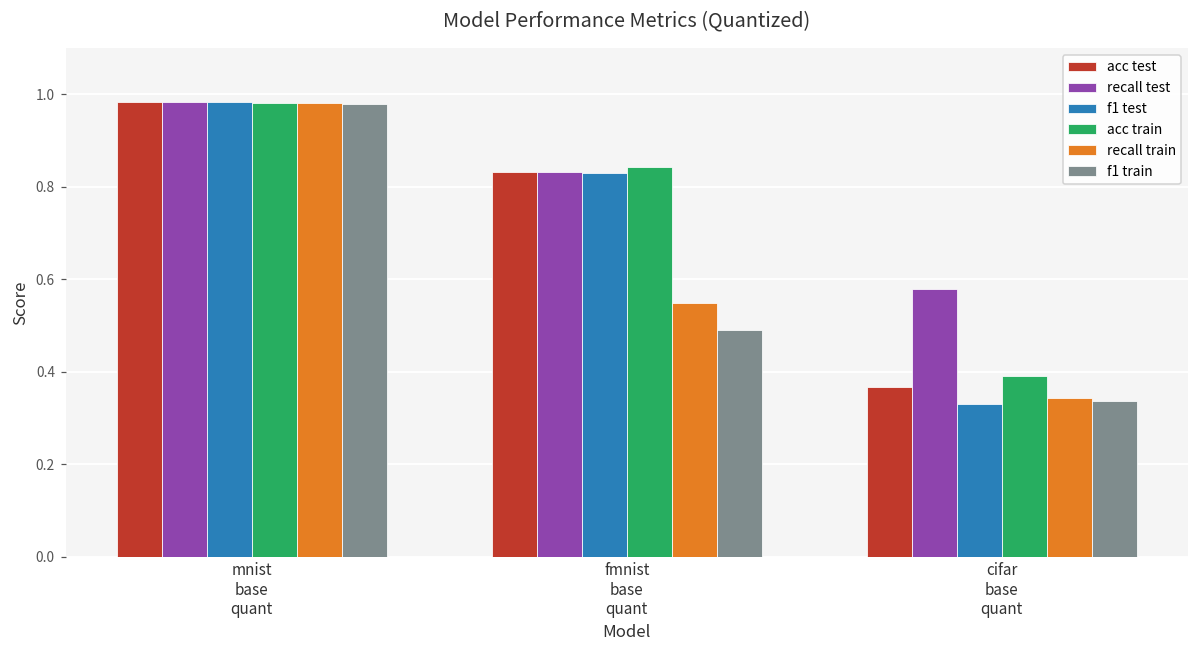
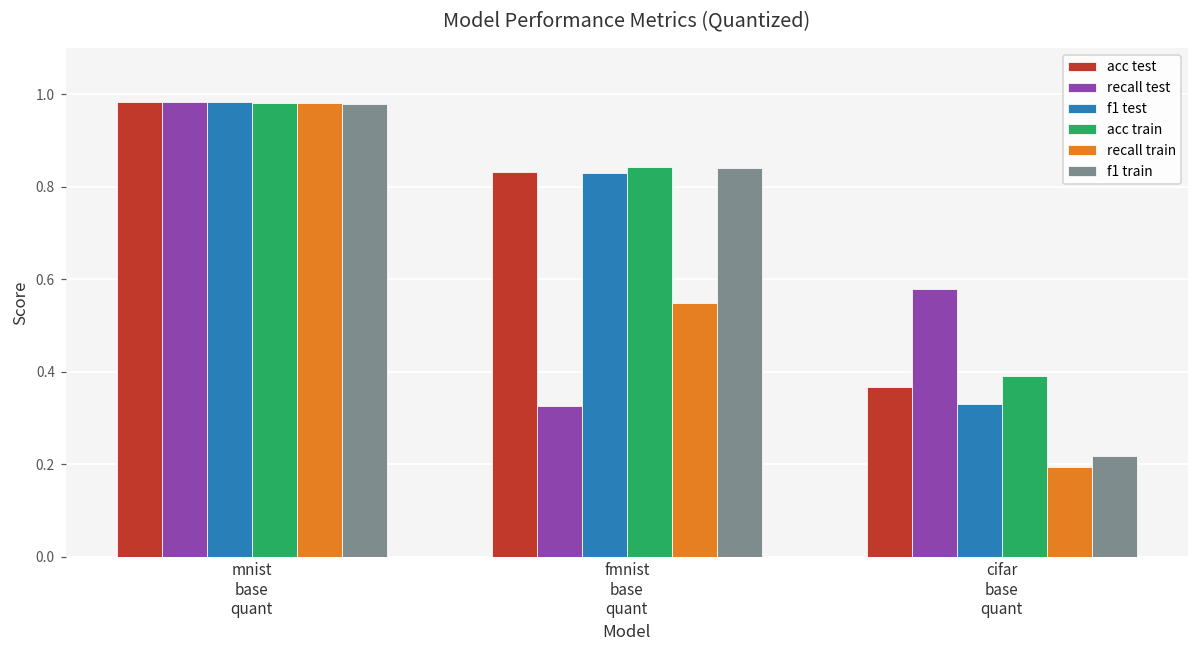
  {
    "acc test": {
      "mnist base quant": 0.98,
      "fmnist base quant": 0.83,
      "cifar base quant": 0.37
    },
    "recall test": {
      "mnist base quant": 0.98,
-     "fmnist base quant": 0.83,
+     "fmnist base quant": 0.33,
      "cifar base quant": 0.58
    },
    "f1 test": {
      "mnist base quant": 0.98,
      "fmnist base quant": 0.83,
      "cifar base quant": 0.33
    },
    "acc train": {
      "mnist base quant": 0.98,
      "fmnist base quant": 0.84,
      "cifar base quant": 0.39
    },
    "recall train": {
      "mnist base quant": 0.98,
      "fmnist base quant": 0.55,
-     "cifar base quant": 0.34
+     "cifar base quant": 0.19
    },
    "f1 train": {
      "mnist base quant": 0.98,
-     "fmnist base quant": 0.49,
-     "cifar base quant": 0.34
+     "fmnist base quant": 0.84,
+     "cifar base quant": 0.22
    }
  }
